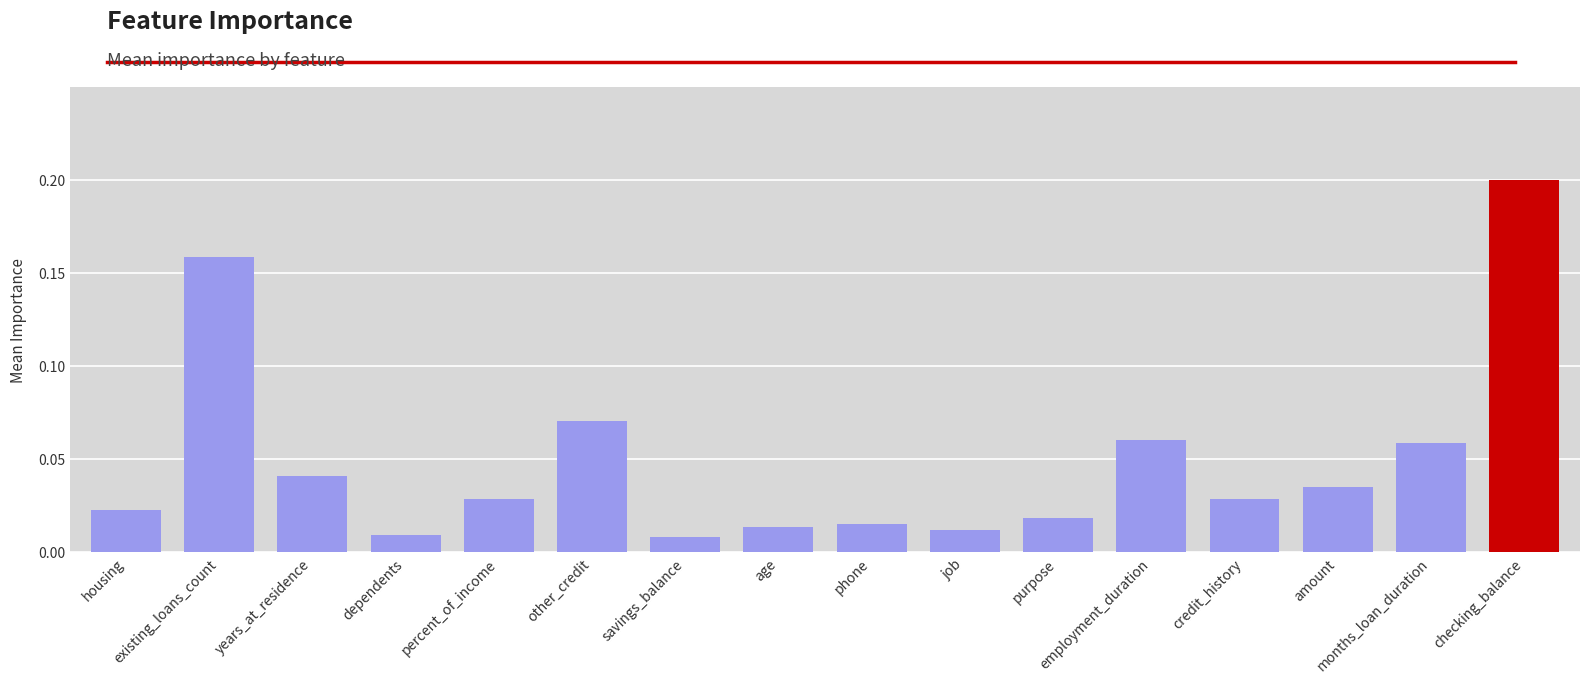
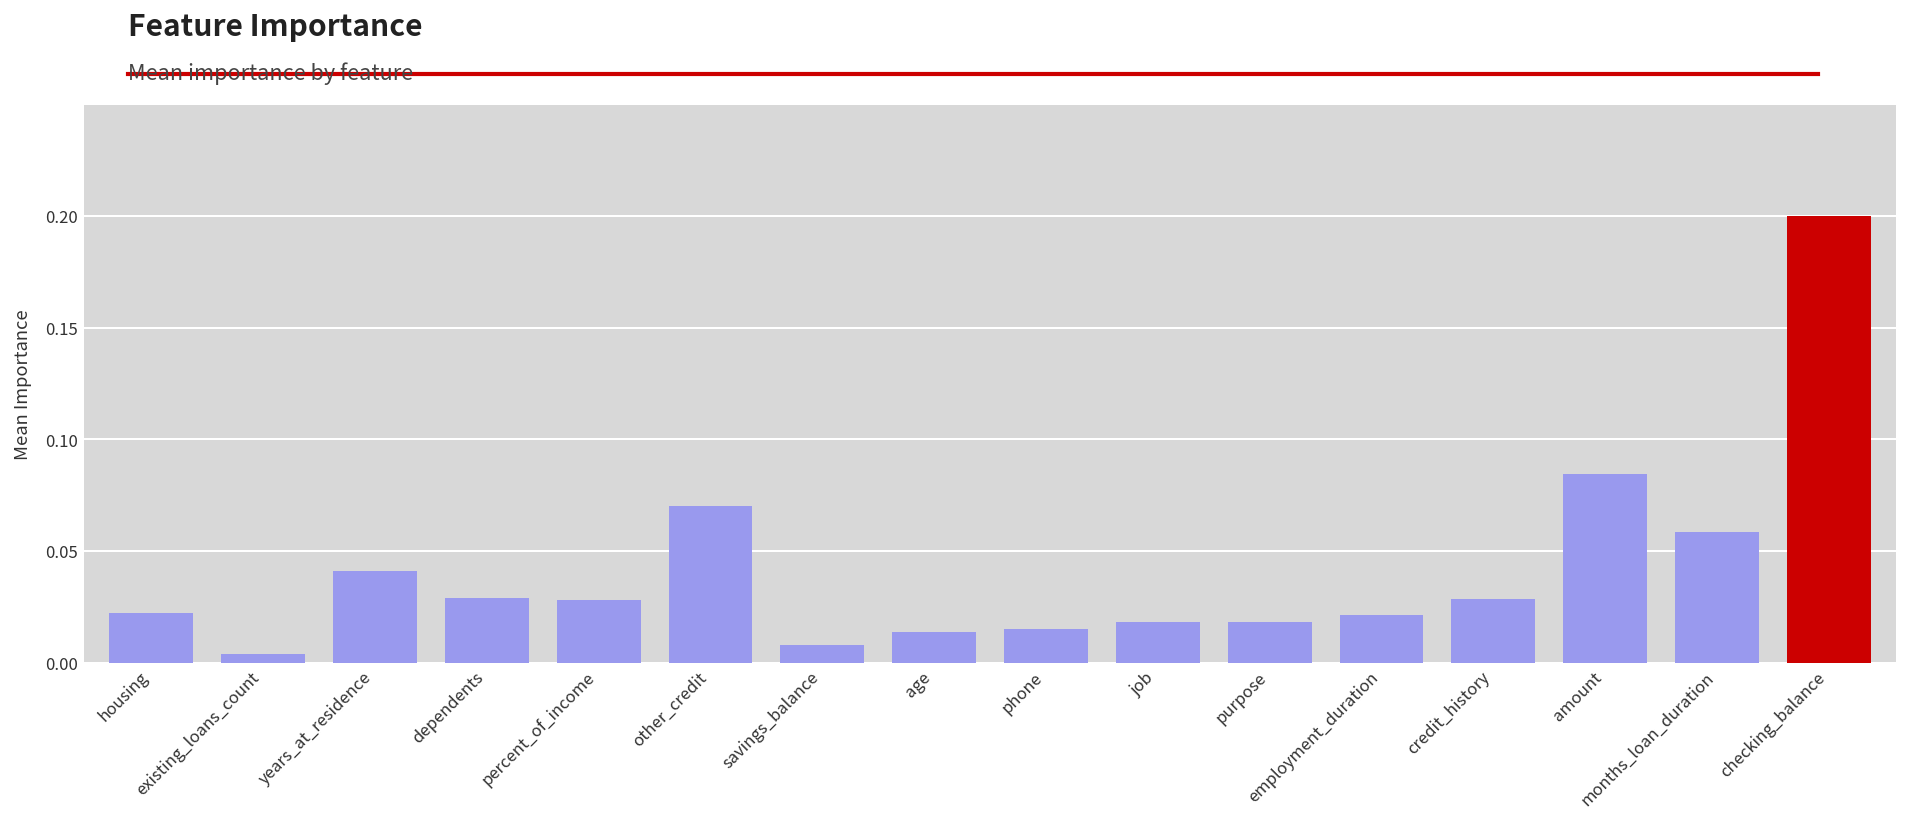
  {
    "housing": 0.022,
-   "existing_loans_count": 0.158,
+   "existing_loans_count": 0.004,
    "years_at_residence": 0.041,
-   "dependents": 0.009,
+   "dependents": 0.029,
    "percent_of_income": 0.028,
    "other_credit": 0.070,
    "savings_balance": 0.008,
    "age": 0.014,
    "phone": 0.015,
-   "job": 0.012,
+   "job": 0.018,
    "purpose": 0.018,
-   "employment_duration": 0.060,
+   "employment_duration": 0.021,
    "credit_history": 0.029,
-   "amount": 0.035,
+   "amount": 0.085,
    "months_loan_duration": 0.059,
    "checking_balance": 0.200
  }
